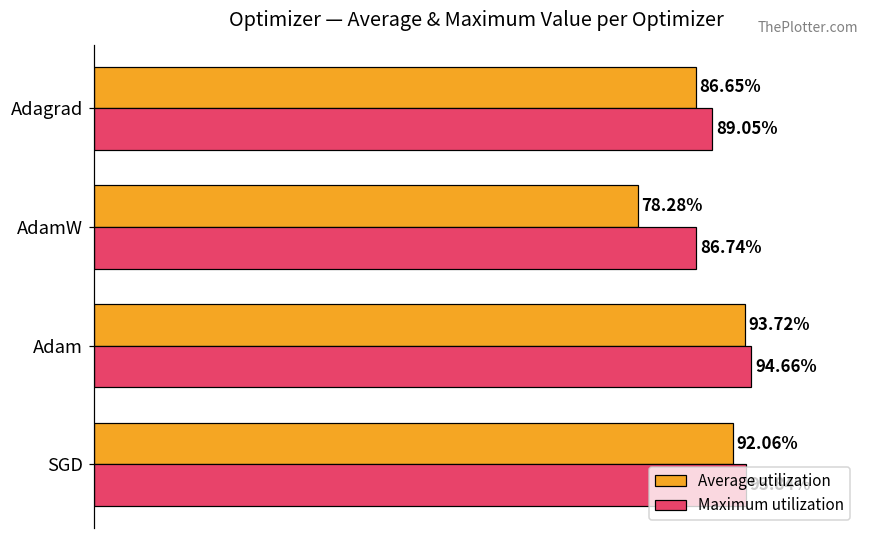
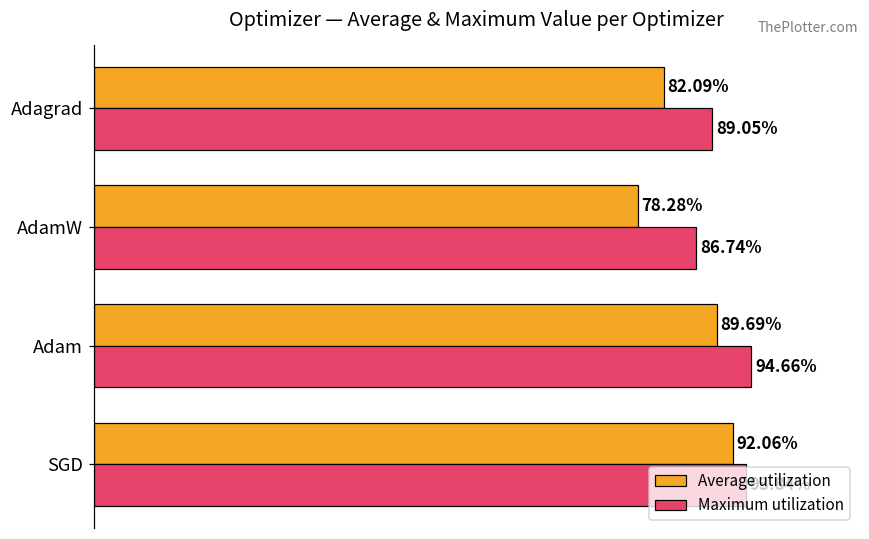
  {
    "Average utilization": {
-     "Adagrad": "86.65%",
+     "Adagrad": "82.09%",
      "AdamW": "78.28%",
-     "Adam": "93.72%",
+     "Adam": "89.69%",
      "SGD": "92.06%"
    },
    "Maximum utilization": {
      "Adagrad": "89.05%",
      "AdamW": "86.74%",
      "Adam": "94.66%"
    }
  }
